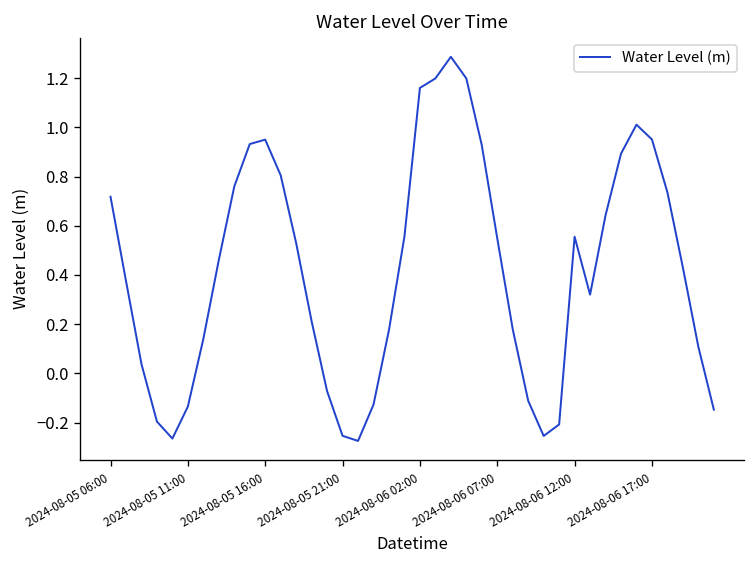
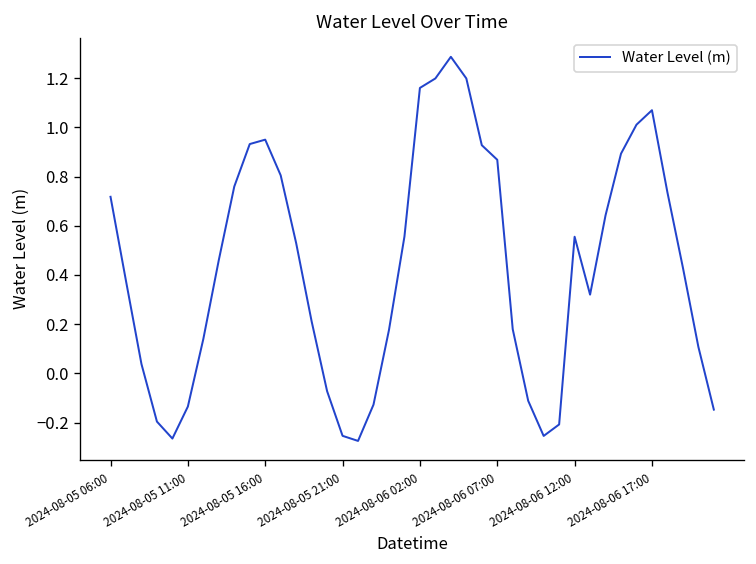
  {
    "2024-08-05 06:00": 0.72,
    "2024-08-05 11:00": -0.14,
    "2024-08-05 16:00": 0.95,
    "2024-08-05 21:00": -0.25,
    "2024-08-06 02:00": 1.16,
-   "2024-08-06 07:00": 0.55,
+   "2024-08-06 07:00": 0.87,
    "2024-08-06 12:00": 0.56,
-   "2024-08-06 17:00": 0.95
+   "2024-08-06 17:00": 1.07
  }
